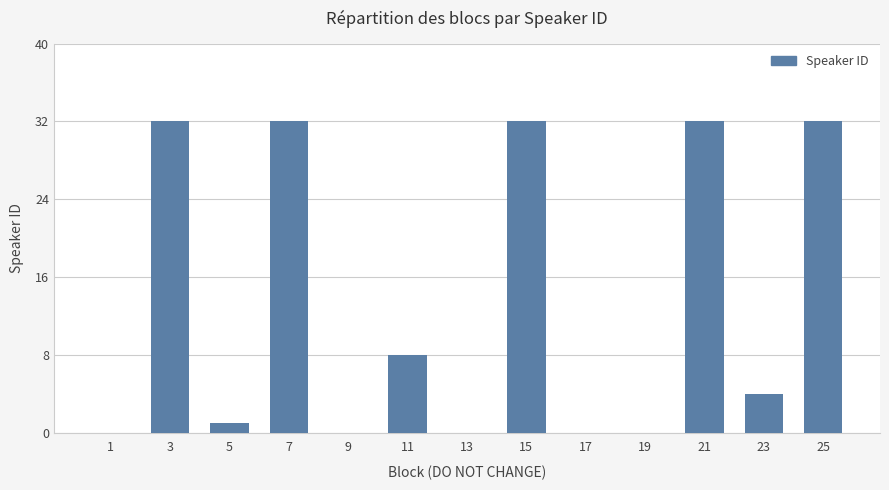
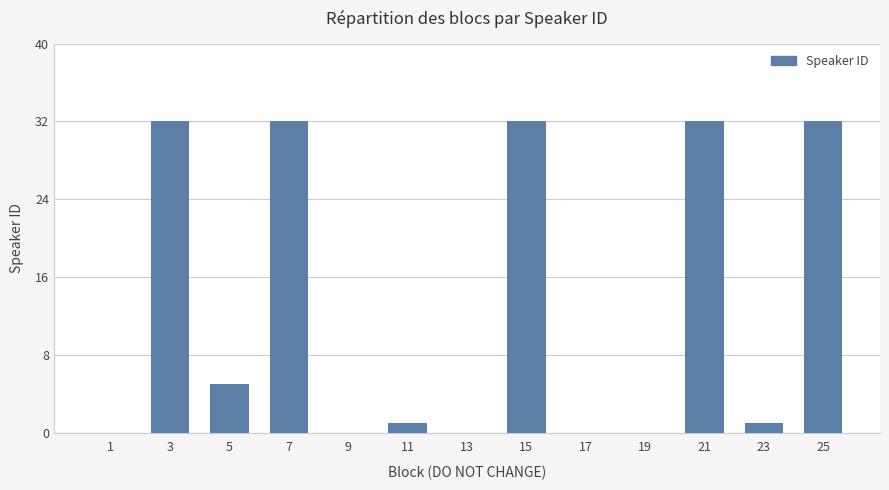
  {
    "1": 0,
    "3": 32,
-   "5": 1,
+   "5": 5,
    "7": 32,
    "9": 0,
-   "11": 8,
+   "11": 1,
    "13": 0,
    "15": 32,
    "17": 0,
    "19": 0,
    "21": 32,
-   "23": 4,
+   "23": 1,
    "25": 32
  }
